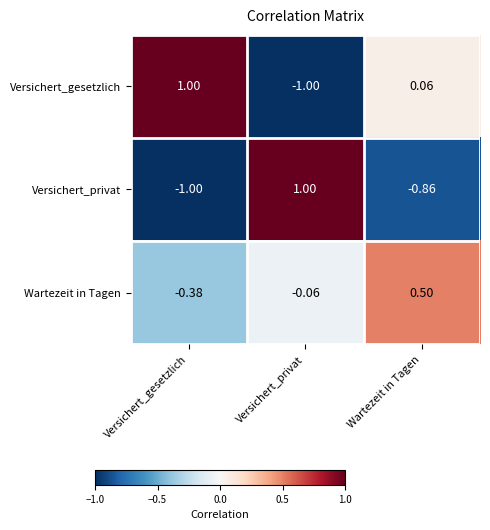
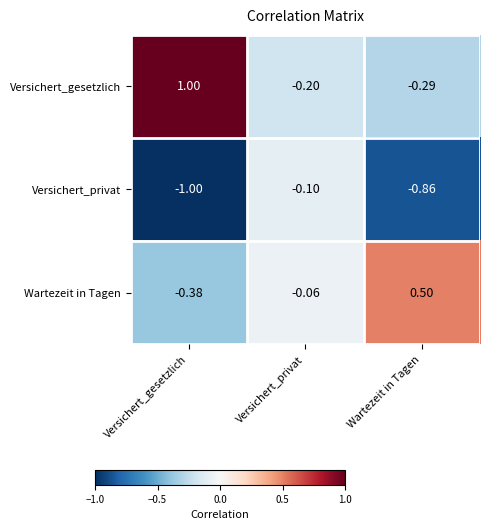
  {
    "Versichert_gesetzlich": {
      "Versichert_gesetzlich": 1.00,
-     "Versichert_privat": -1.00,
-     "Wartezeit in Tagen": 0.06
+     "Versichert_privat": -0.20,
+     "Wartezeit in Tagen": -0.29
    },
    "Versichert_privat": {
      "Versichert_gesetzlich": -1.00,
-     "Versichert_privat": 1.00,
+     "Versichert_privat": -0.10,
      "Wartezeit in Tagen": -0.86
    },
    "Wartezeit in Tagen": {
      "Versichert_gesetzlich": -0.38,
      "Versichert_privat": -0.06,
      "Wartezeit in Tagen": 0.50
    }
  }
